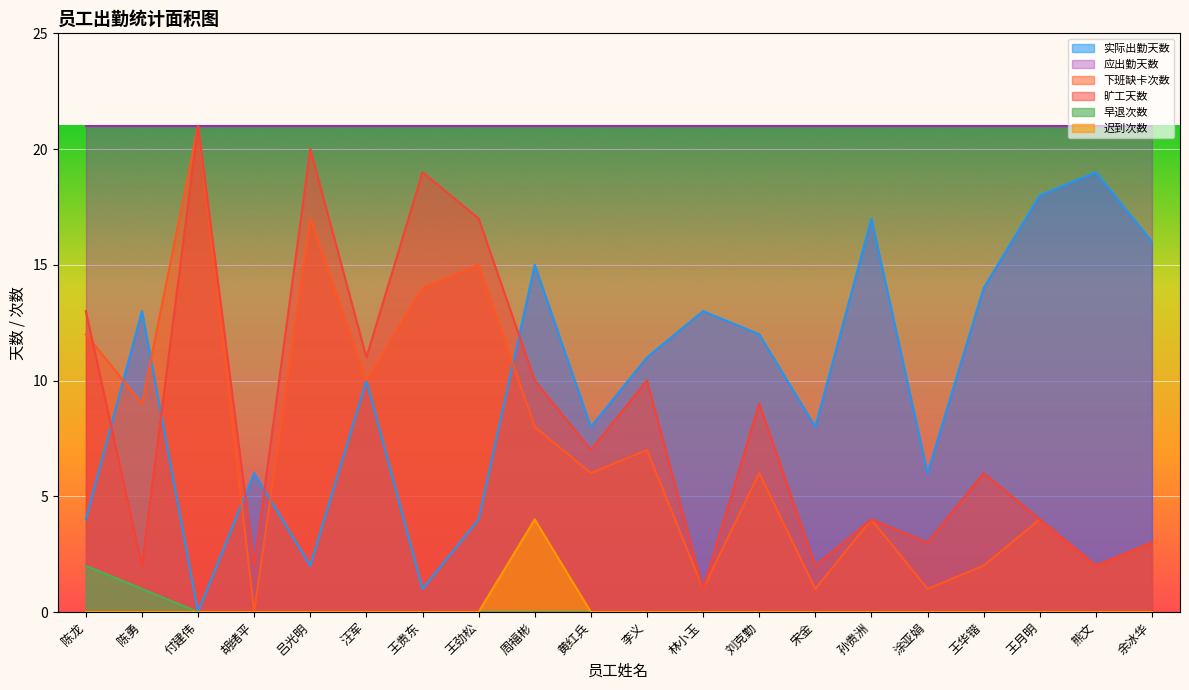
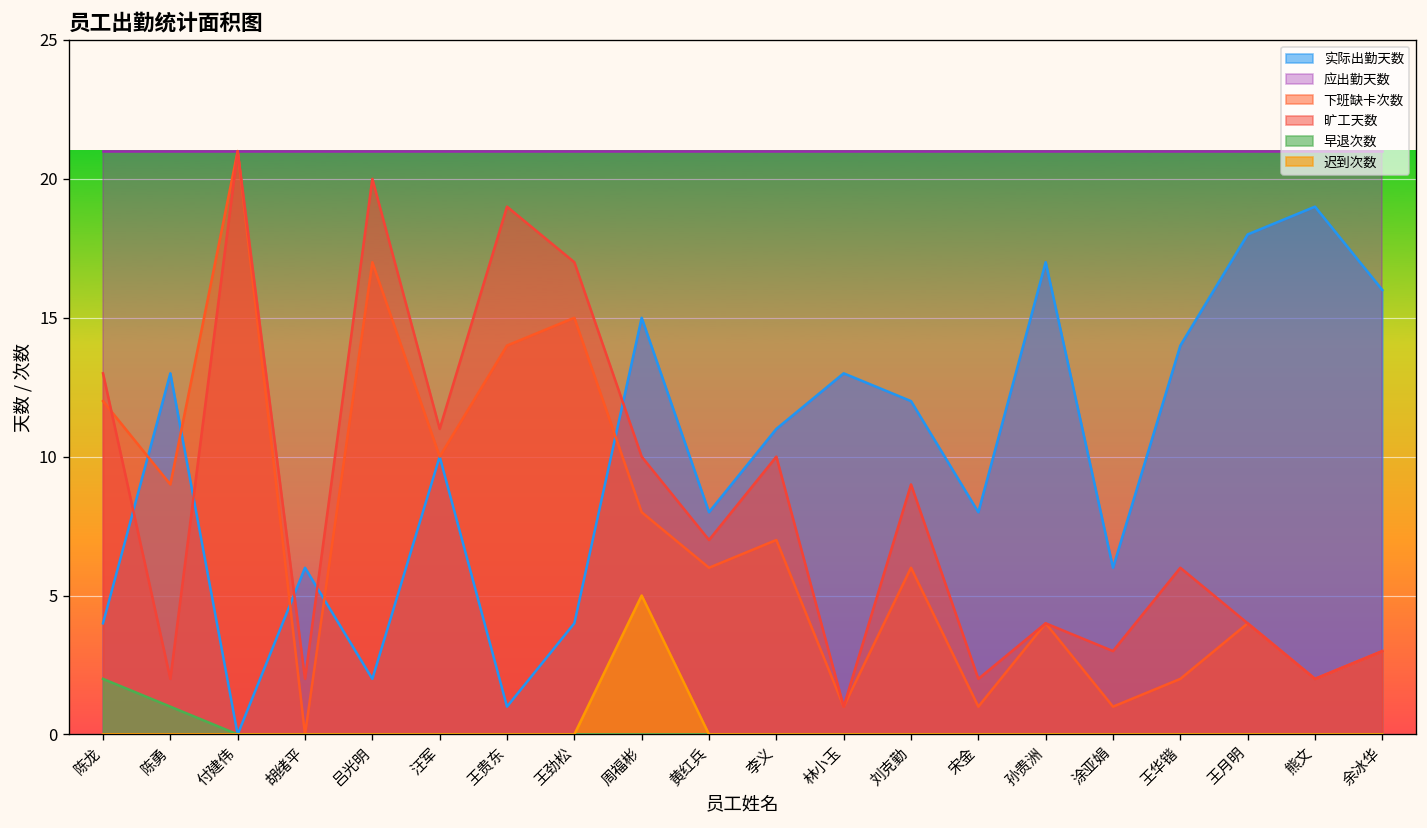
  {
    "实际出勤天数": {
      "陈龙": 4,
      "陈勇": 13,
      "胡绪平": 6,
      "吕光明": 2,
      "王贵东": 1,
      "王劲松": 4,
      "周福彬": 15,
      "黄红兵": 8,
      "李义": 11,
      "林小玉": 13,
      "刘克勤": 12,
      "宋金": 8,
      "孙贵洲": 17,
      "涂亚娟": 6,
      "王华锴": 14,
      "王月明": 18,
      "熊文": 19,
      "余冰华": 16
    },
    "应出勤天数": {
      "陈龙": 21,
      "陈勇": 21,
      "胡绪平": 21,
      "吕光明": 21,
      "汪军": 21,
      "王贵东": 21,
      "王劲松": 21,
      "周福彬": 21,
      "黄红兵": 21,
      "李义": 21,
      "林小玉": 21,
      "刘克勤": 21,
      "宋金": 21,
      "孙贵洲": 21,
      "涂亚娟": 21,
      "王华锴": 21,
      "王月明": 21
    },
    "早退次数": {
      "陈龙": 2,
      "陈勇": 1,
      "周福彬": 0
    },
    "迟到次数": {
      "陈龙": 0,
      "陈勇": 0,
-     "周福彬": 4
+     "周福彬": 5
    }
  }
